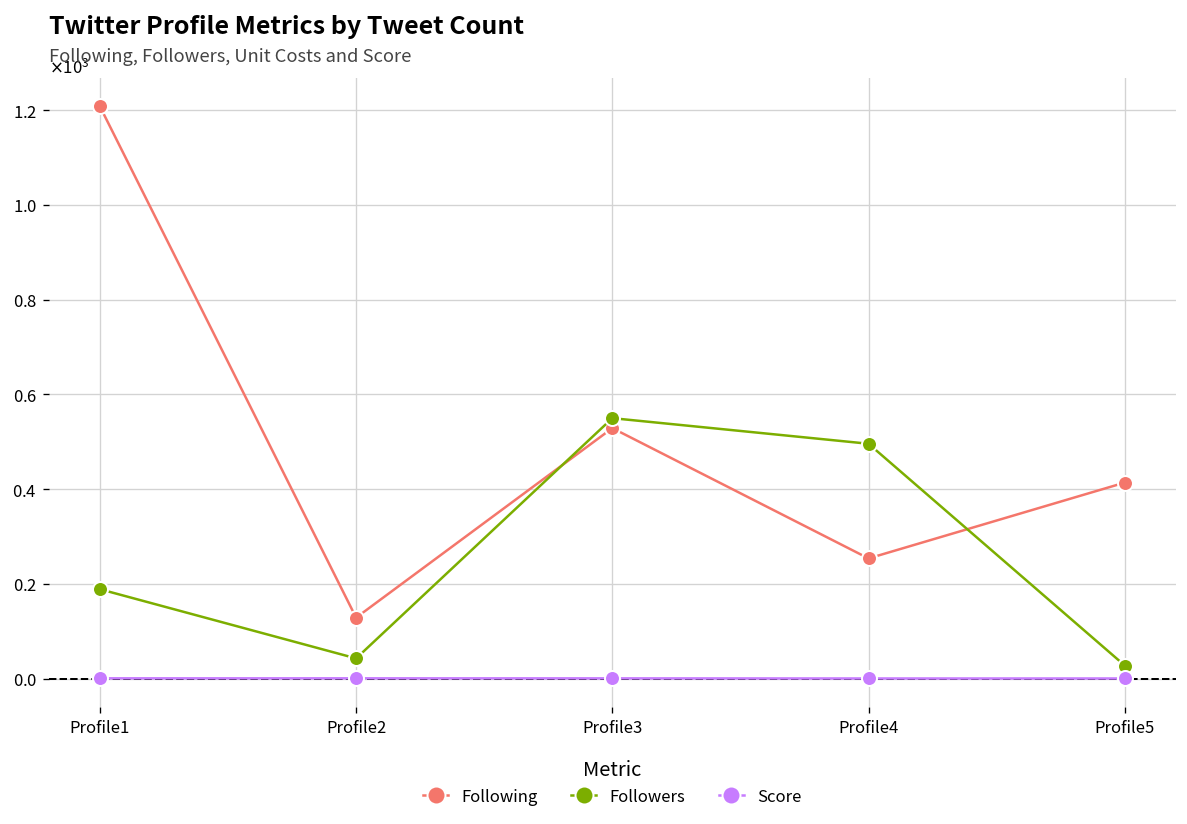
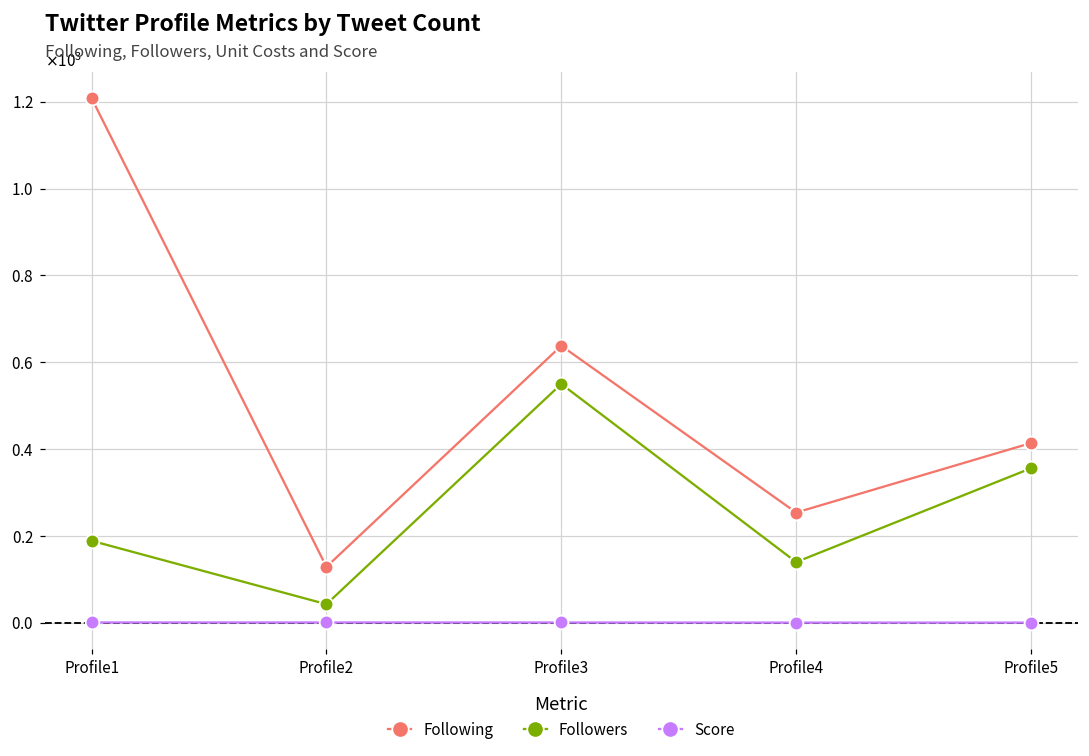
  {
    "Following": {
      "Profile1": 1210,
      "Profile2": 130,
-     "Profile3": 530,
+     "Profile3": 640,
      "Profile4": 250,
      "Profile5": 410
    },
    "Followers": {
      "Profile1": 190,
      "Profile2": 40,
      "Profile3": 550,
-     "Profile4": 500,
-     "Profile5": 30
+     "Profile4": 140,
+     "Profile5": 360
    },
    "Score": {
      "Profile1": 0,
      "Profile2": 0,
      "Profile3": 0,
      "Profile4": 0,
      "Profile5": 0
    }
  }
